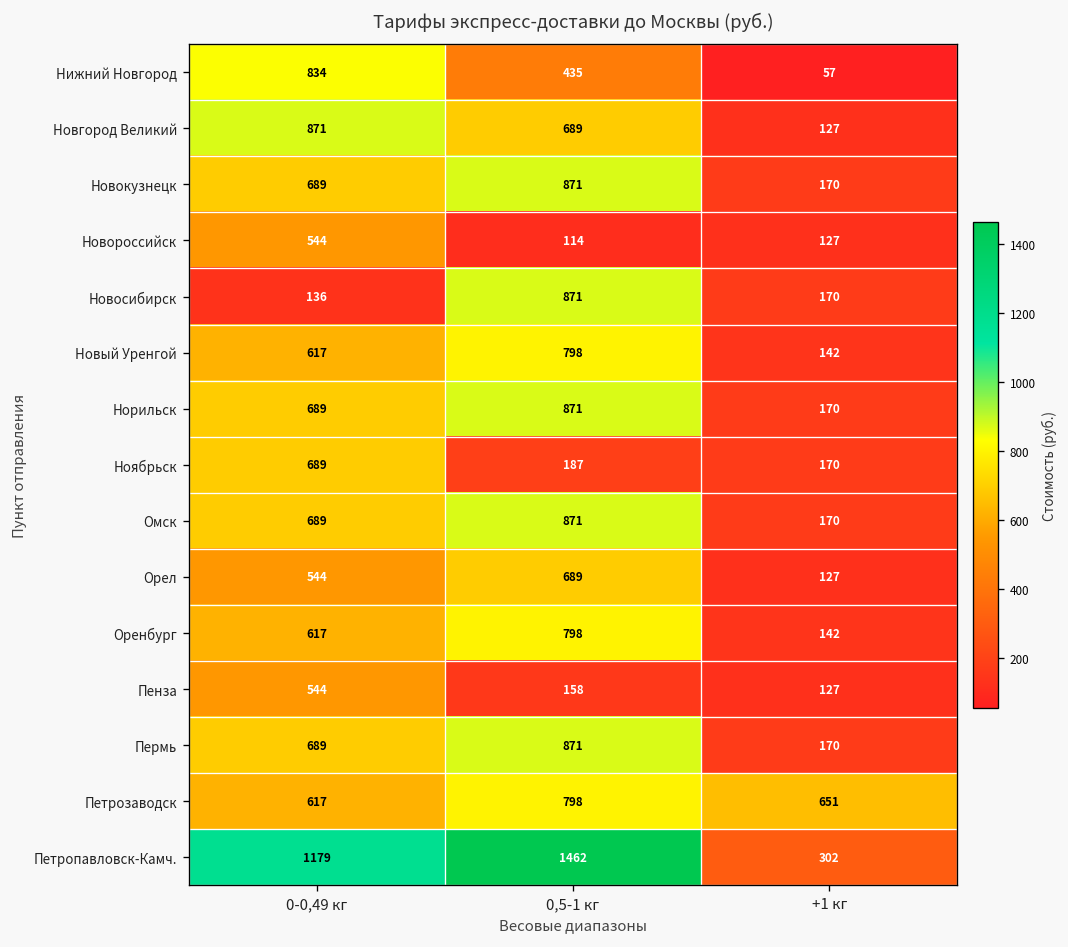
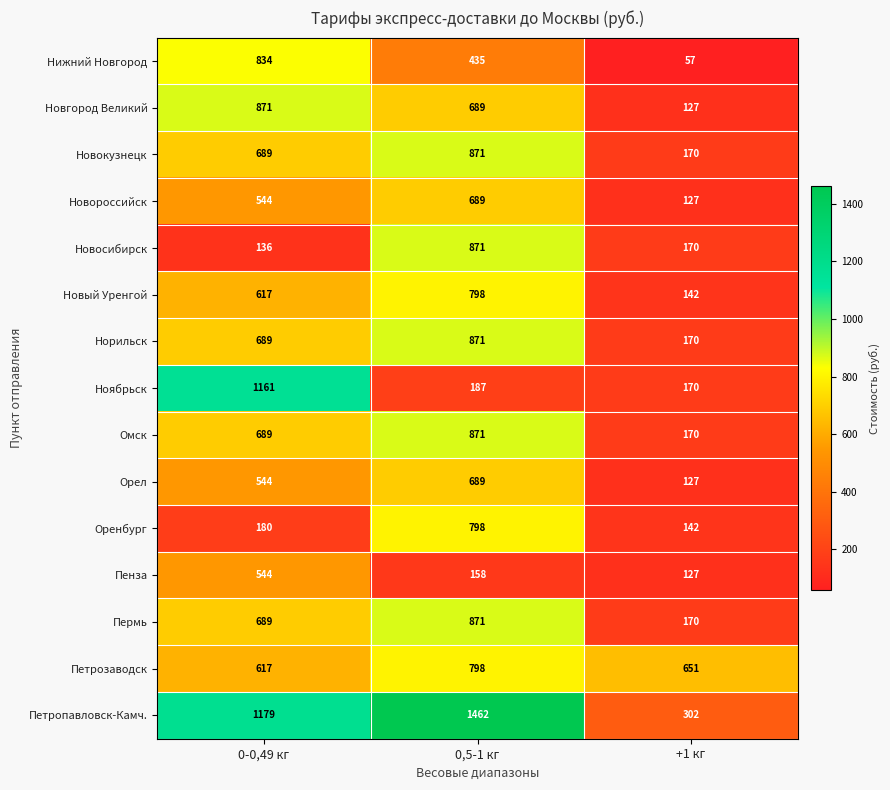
  {
    "Нижний Новгород": {
      "0-0,49 кг": 834,
      "0,5-1 кг": 435,
      "+1 кг": 57
    },
    "Новгород Великий": {
      "0-0,49 кг": 871,
      "0,5-1 кг": 689,
      "+1 кг": 127
    },
    "Новокузнецк": {
      "0-0,49 кг": 689,
      "0,5-1 кг": 871,
      "+1 кг": 170
    },
    "Новороссийск": {
      "0-0,49 кг": 544,
-     "0,5-1 кг": 114,
+     "0,5-1 кг": 689,
      "+1 кг": 127
    },
    "Новосибирск": {
      "0-0,49 кг": 136,
      "0,5-1 кг": 871,
      "+1 кг": 170
    },
    "Новый Уренгой": {
      "0-0,49 кг": 617,
      "0,5-1 кг": 798,
      "+1 кг": 142
    },
    "Норильск": {
      "0-0,49 кг": 689,
      "0,5-1 кг": 871,
      "+1 кг": 170
    },
    "Ноябрьск": {
-     "0-0,49 кг": 689,
+     "0-0,49 кг": 1161,
      "0,5-1 кг": 187,
      "+1 кг": 170
    },
    "Омск": {
      "0-0,49 кг": 689,
      "0,5-1 кг": 871,
      "+1 кг": 170
    },
    "Орел": {
      "0-0,49 кг": 544,
      "0,5-1 кг": 689,
      "+1 кг": 127
    },
    "Оренбург": {
-     "0-0,49 кг": 617,
+     "0-0,49 кг": 180,
      "0,5-1 кг": 798,
      "+1 кг": 142
    },
    "Пенза": {
      "0-0,49 кг": 544,
      "0,5-1 кг": 158,
      "+1 кг": 127
    },
    "Пермь": {
      "0-0,49 кг": 689,
      "0,5-1 кг": 871,
      "+1 кг": 170
    },
    "Петрозаводск": {
      "0-0,49 кг": 617,
      "0,5-1 кг": 798,
      "+1 кг": 651
    },
    "Петропавловск-Камч.": {
      "0-0,49 кг": 1179,
      "0,5-1 кг": 1462,
      "+1 кг": 302
    }
  }
